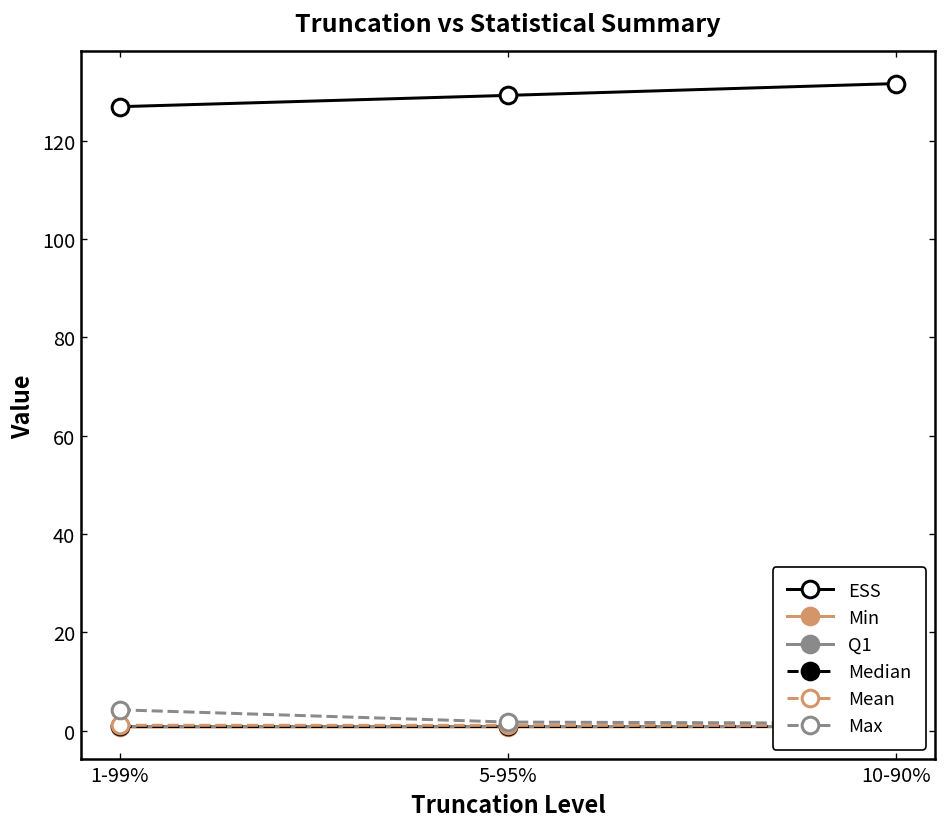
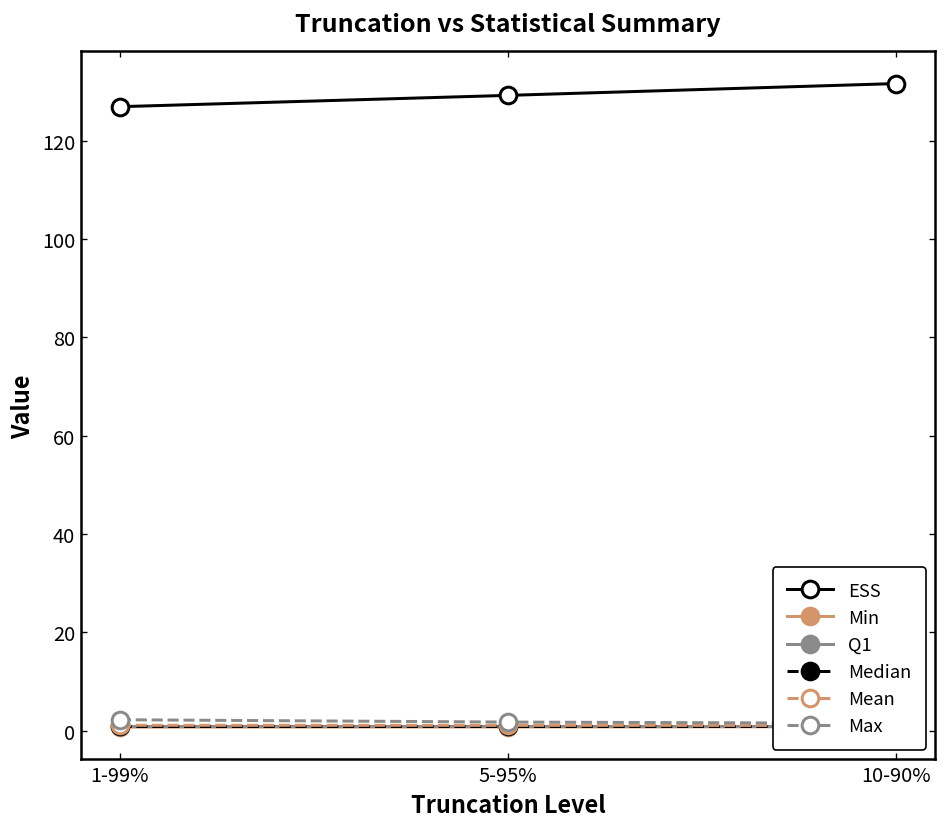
  {
    "Max": {
-     "1-99%": 4,
+     "1-99%": 2,
      "5-95%": 2
    }
  }
